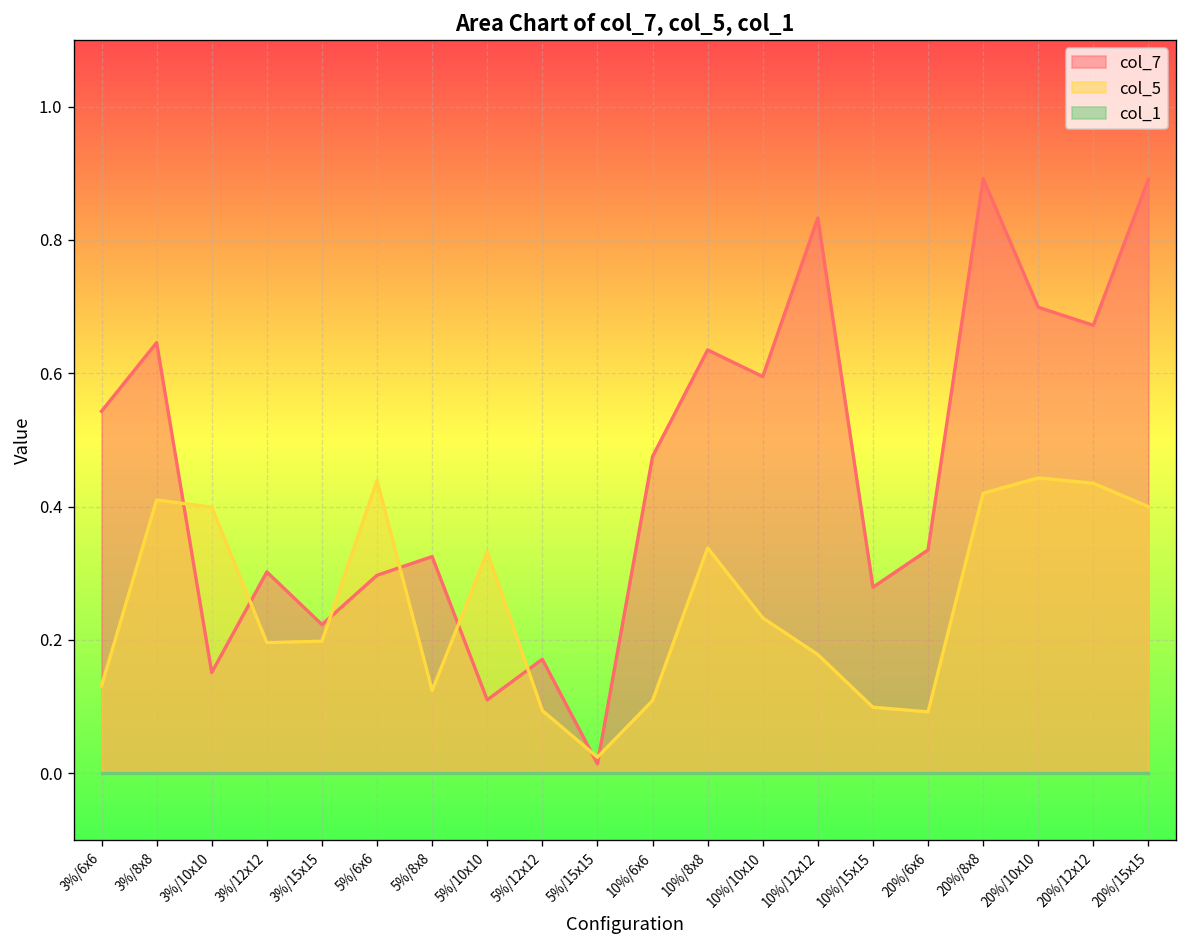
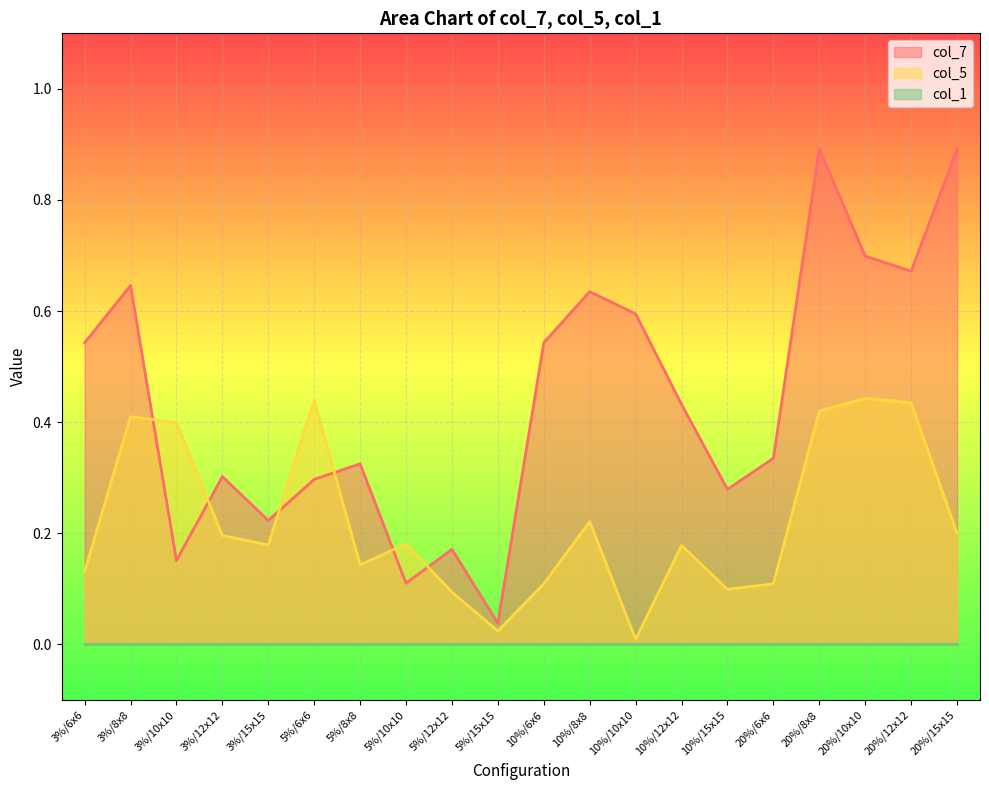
  {
    "col_7": {
      "3%/6x6": 0.54,
      "3%/8x8": 0.65,
      "3%/10x10": 0.15,
      "3%/12x12": 0.30,
      "3%/15x15": 0.22,
      "5%/6x6": 0.30,
      "5%/8x8": 0.33,
      "5%/10x10": 0.11,
      "5%/12x12": 0.17,
-     "5%/15x15": 0.01,
-     "10%/6x6": 0.48,
+     "5%/15x15": 0.04,
+     "10%/6x6": 0.54,
      "10%/8x8": 0.64,
      "10%/10x10": 0.60,
-     "10%/12x12": 0.83,
+     "10%/12x12": 0.43,
      "10%/15x15": 0.28,
      "20%/6x6": 0.34,
      "20%/8x8": 0.89,
      "20%/10x10": 0.70,
      "20%/12x12": 0.67,
      "20%/15x15": 0.89
    },
    "col_5": {
      "3%/6x6": 0.13,
      "3%/8x8": 0.41,
      "3%/10x10": 0.40,
      "3%/12x12": 0.20,
-     "3%/15x15": 0.20,
+     "3%/15x15": 0.18,
      "5%/6x6": 0.44,
-     "5%/8x8": 0.12,
-     "5%/10x10": 0.33,
+     "5%/8x8": 0.14,
+     "5%/10x10": 0.18,
      "5%/12x12": 0.09,
      "5%/15x15": 0.02,
      "10%/6x6": 0.11,
-     "10%/8x8": 0.34,
-     "10%/10x10": 0.23,
+     "10%/8x8": 0.22,
+     "10%/10x10": 0.01,
      "10%/12x12": 0.18,
      "10%/15x15": 0.10,
-     "20%/6x6": 0.09,
+     "20%/6x6": 0.11,
      "20%/8x8": 0.42,
      "20%/10x10": 0.44,
      "20%/12x12": 0.44,
-     "20%/15x15": 0.4
+     "20%/15x15": 0.2
    },
    "col_1": {
      "3%/6x6": 0.00,
      "3%/8x8": 0.00,
      "3%/10x10": 0.00,
      "3%/12x12": 0.00,
      "3%/15x15": 0.00,
      "5%/6x6": 0.00,
      "5%/8x8": 0.00,
      "5%/10x10": 0.00,
      "5%/12x12": 0.00,
      "5%/15x15": 0.00,
      "10%/6x6": 0.00,
      "10%/8x8": 0.00,
      "10%/10x10": 0.00,
      "10%/12x12": 0.00,
      "10%/15x15": 0.00,
      "20%/6x6": 0.00,
      "20%/8x8": 0.00,
      "20%/10x10": 0.00,
      "20%/12x12": 0.00,
      "20%/15x15": 0.00
    }
  }
